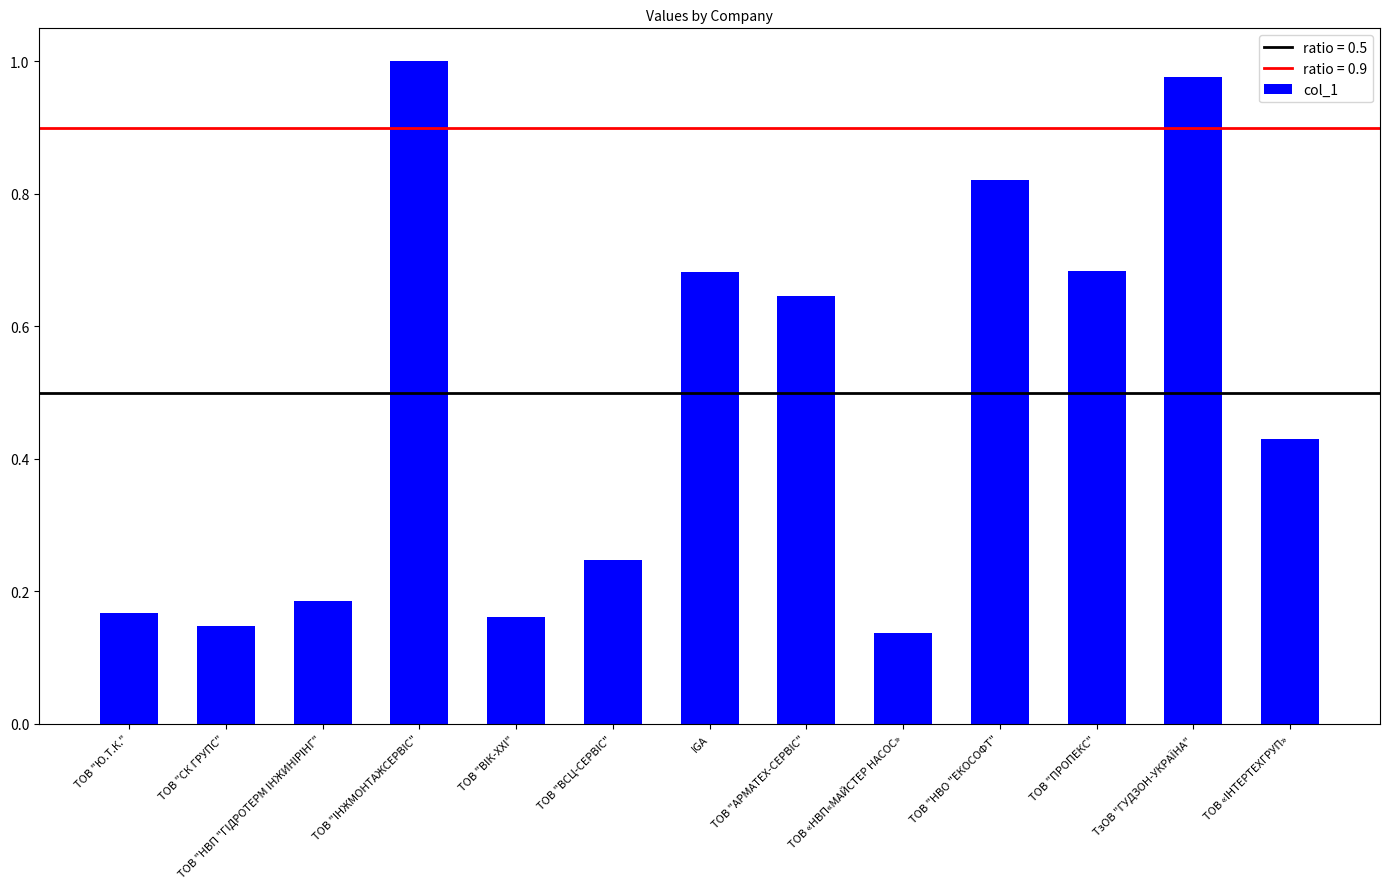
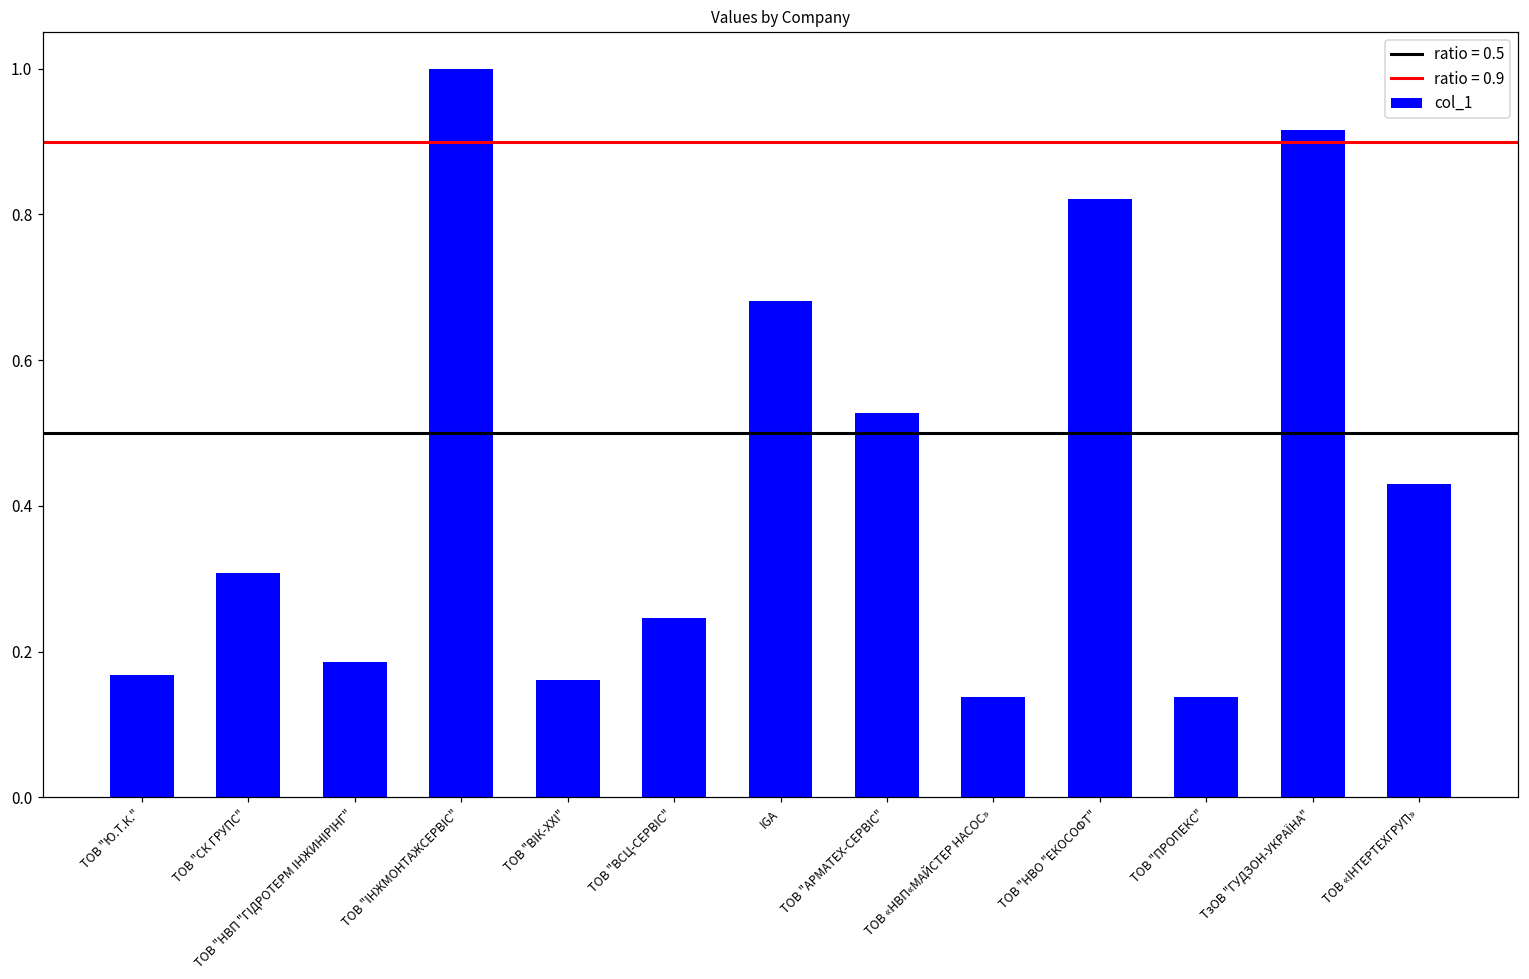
  {
    "ТОВ \"Ю.Т.К.\"": 0.17,
-   "ТОВ \"СК ГРУПС\"": 0.15,
+   "ТОВ \"СК ГРУПС\"": 0.31,
    "ТОВ \"НВП \"ГІДРОТЕРМ ІНЖИНІРІНГ\"": 0.19,
    "ТОВ \"ІНЖМОНТАЖСЕРВІС\"": 1.00,
    "ТОВ \"ВІК-XXI\"": 0.16,
    "ТОВ \"ВСЦ-СЕРВІС\"": 0.25,
    "IGA": 0.68,
-   "ТОВ \"АРМАТЕХ-СЕРВІС\"": 0.65,
+   "ТОВ \"АРМАТЕХ-СЕРВІС\"": 0.53,
    "ТОВ «НВП«МАЙСТЕР НАСОС»": 0.14,
    "ТОВ \"НВО \"ЕКОСОФТ\"": 0.82,
-   "ТОВ \"ПРОПЕКС\"": 0.68,
-   "ТзОВ \"ГУДЗОН-УКРАЇНА\"": 0.98,
+   "ТОВ \"ПРОПЕКС\"": 0.14,
+   "ТзОВ \"ГУДЗОН-УКРАЇНА\"": 0.92,
    "ТОВ «ІНТЕРТЕХГРУП»": 0.43
  }
